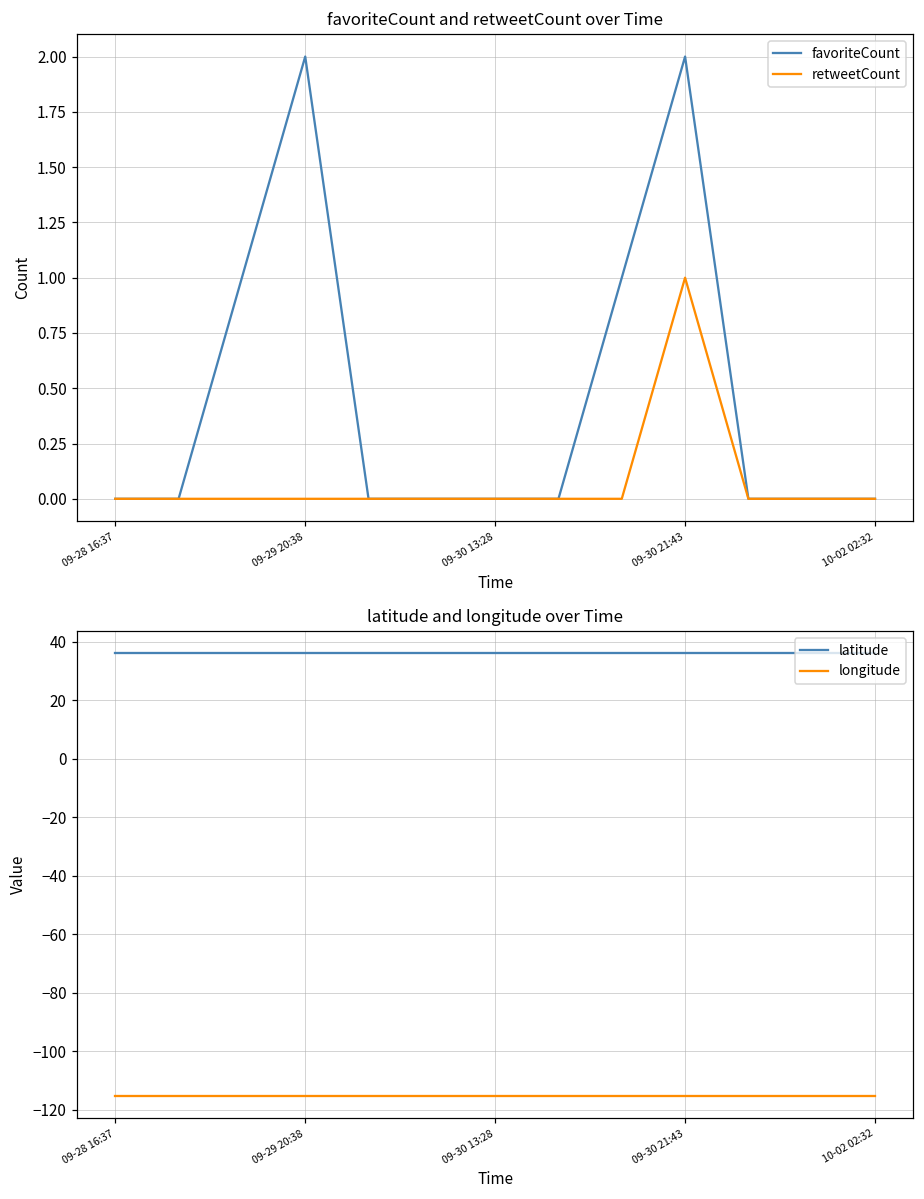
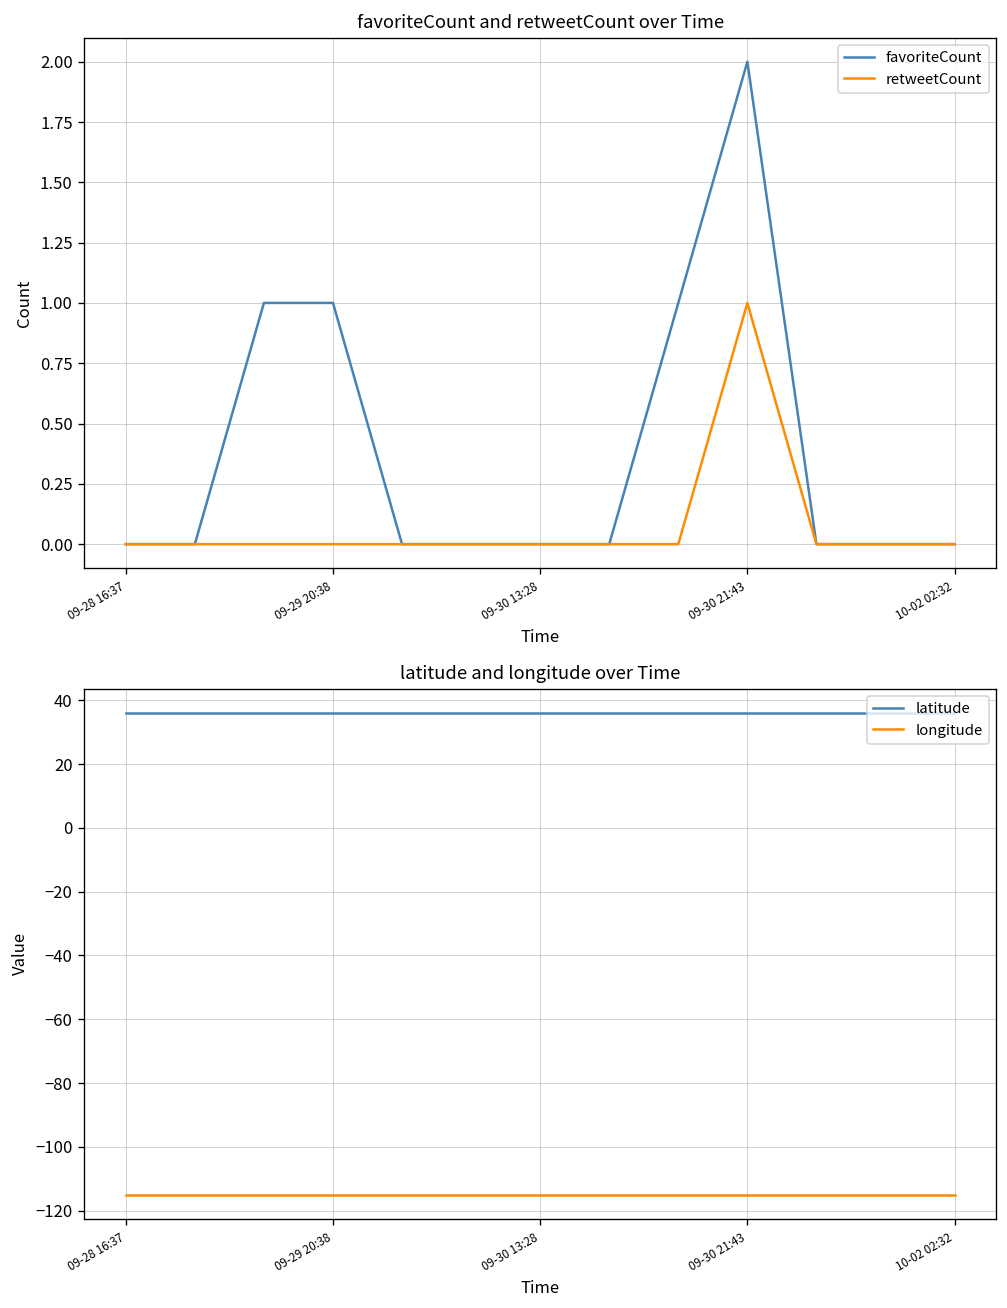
  {
    "favoriteCount and retweetCount over Time": {
      "favoriteCount": {
-       "09-29 20:38": 2,
+       "09-29 20:38": 1,
        "09-30 21:43": 2
      },
      "retweetCount": {
        "09-29 20:38": 0,
        "09-30 21:43": 1
      }
    },
    "latitude and longitude over Time": {
      "latitude": {
        "09-28 16:37": 36,
        "09-29 20:38": 36,
        "09-30 13:28": 36,
        "09-30 21:43": 36
      },
      "longitude": {
        "09-28 16:37": -115,
        "09-29 20:38": -115,
        "09-30 13:28": -115,
        "09-30 21:43": -115,
        "10-02 02:32": -115
      }
    }
  }
